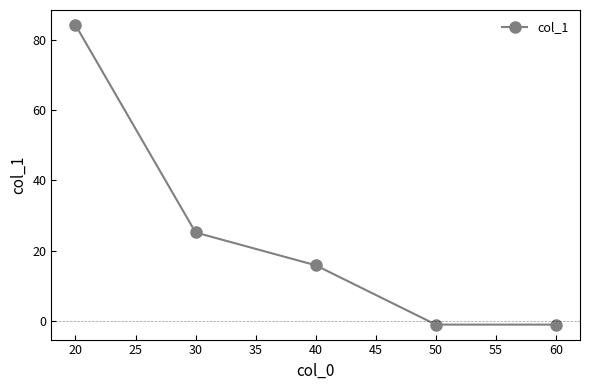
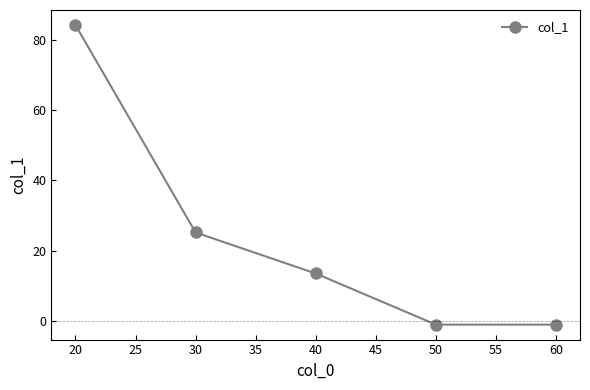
  {
    "20": 84,
    "30": 25,
-   "40": 16,
+   "40": 14,
    "50": -1,
    "60": -1
  }
